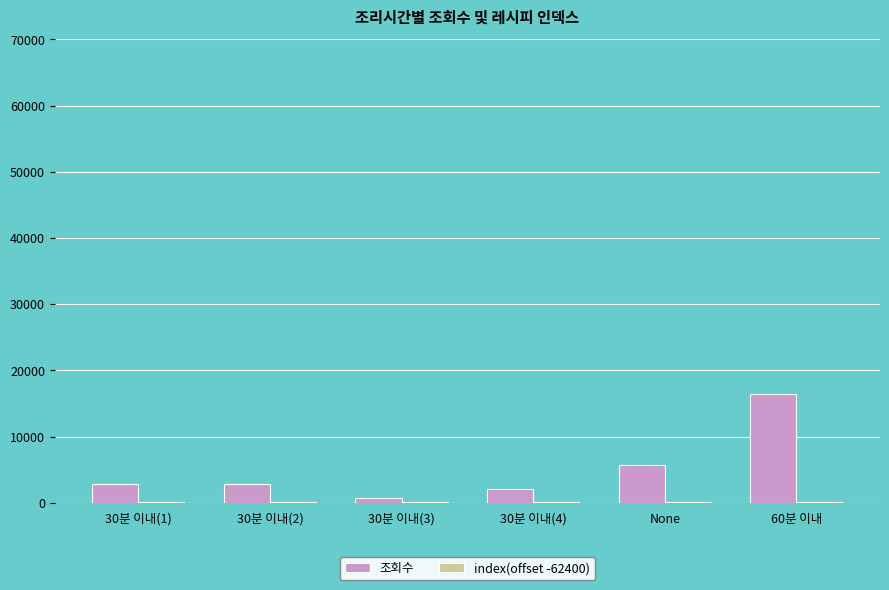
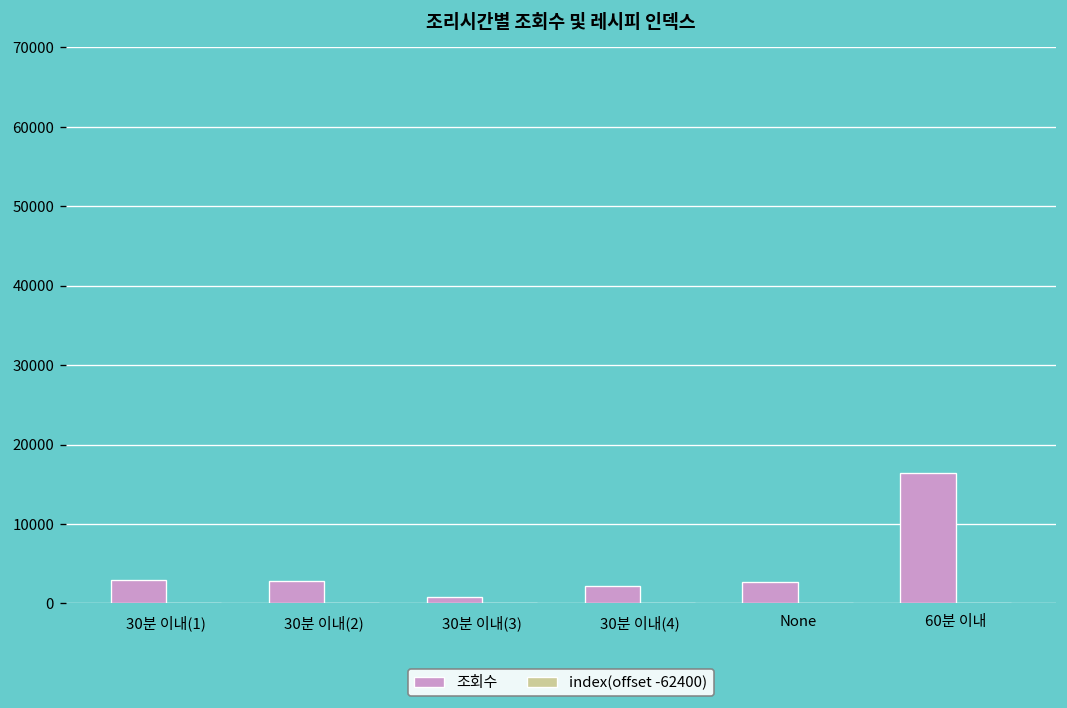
  {
    "조회수": {
      "30분 이내(1)": 3000,
      "30분 이내(2)": 3000,
      "30분 이내(3)": 1000,
      "30분 이내(4)": 2000,
-     "None": 6000,
+     "None": 3000,
      "60분 이내": 16000
    }
  }
